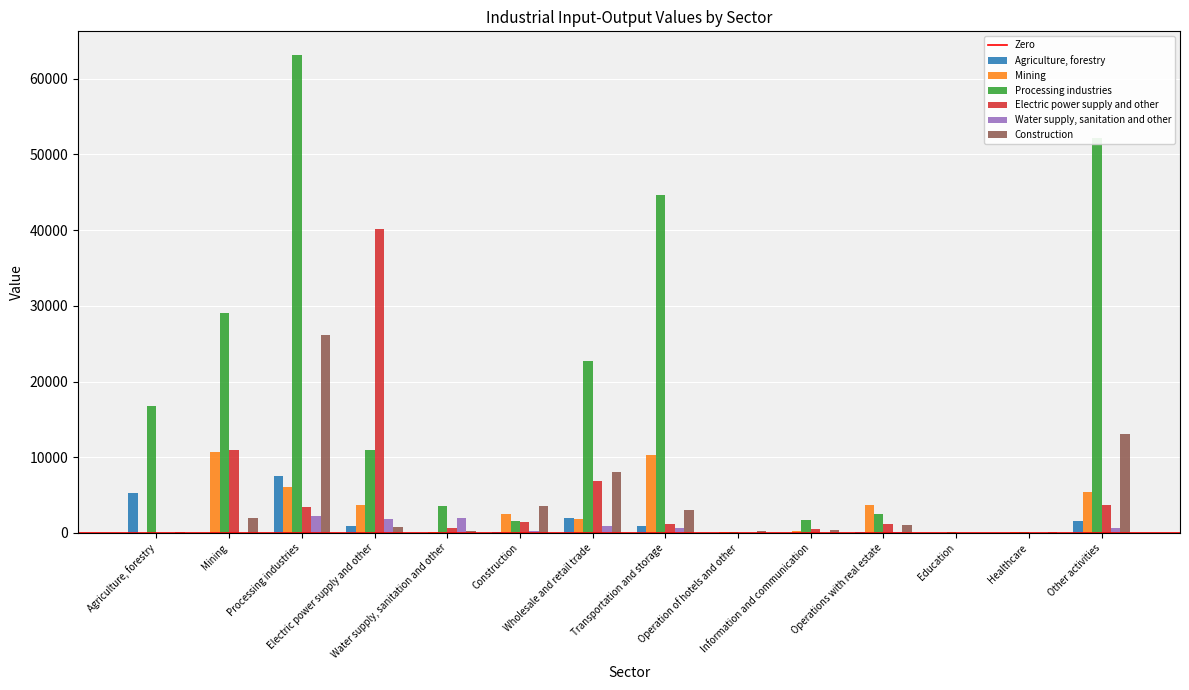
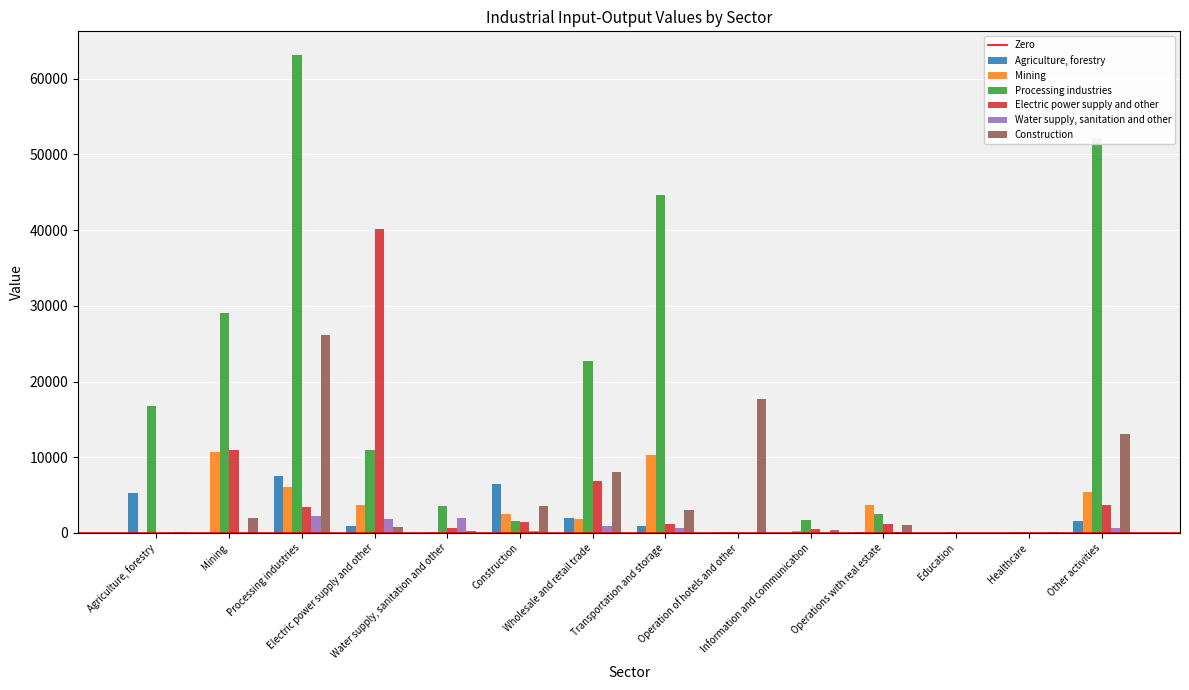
  {
    "Agriculture, forestry": {
      "Agriculture, forestry": 5000,
      "Processing industries": 7000,
      "Electric power supply and other": 1000,
-     "Construction": 0,
+     "Construction": 6000,
      "Wholesale and retail trade": 2000,
      "Transportation and storage": 1000,
      "Other activities": 2000
    },
    "Mining": {
      "Mining": 11000,
      "Processing industries": 6000,
      "Electric power supply and other": 4000,
      "Construction": 2000,
      "Wholesale and retail trade": 2000,
      "Transportation and storage": 10000,
      "Operations with real estate": 4000,
      "Other activities": 5000
    },
    "Processing industries": {
      "Agriculture, forestry": 17000,
      "Mining": 29000,
      "Processing industries": 63000,
      "Electric power supply and other": 11000,
      "Water supply, sanitation and other": 4000,
      "Construction": 2000,
      "Wholesale and retail trade": 23000,
      "Transportation and storage": 45000,
      "Information and communication": 2000,
      "Operations with real estate": 3000
    },
    "Electric power supply and other": {
      "Mining": 11000,
      "Processing industries": 3000,
      "Electric power supply and other": 40000,
      "Water supply, sanitation and other": 1000,
      "Construction": 1000,
      "Wholesale and retail trade": 7000,
      "Transportation and storage": 1000,
      "Information and communication": 1000,
      "Operations with real estate": 1000,
      "Other activities": 4000
    },
    "Water supply, sanitation and other": {
      "Processing industries": 2000,
      "Electric power supply and other": 2000,
      "Water supply, sanitation and other": 2000,
      "Wholesale and retail trade": 1000,
      "Transportation and storage": 1000,
      "Other activities": 1000
    },
    "Construction": {
      "Mining": 2000,
      "Processing industries": 26000,
      "Electric power supply and other": 1000,
      "Construction": 4000,
      "Wholesale and retail trade": 8000,
      "Transportation and storage": 3000,
-     "Operation of hotels and other": 0,
+     "Operation of hotels and other": 18000,
      "Information and communication": 0,
      "Operations with real estate": 1000,
      "Other activities": 13000
    }
  }
